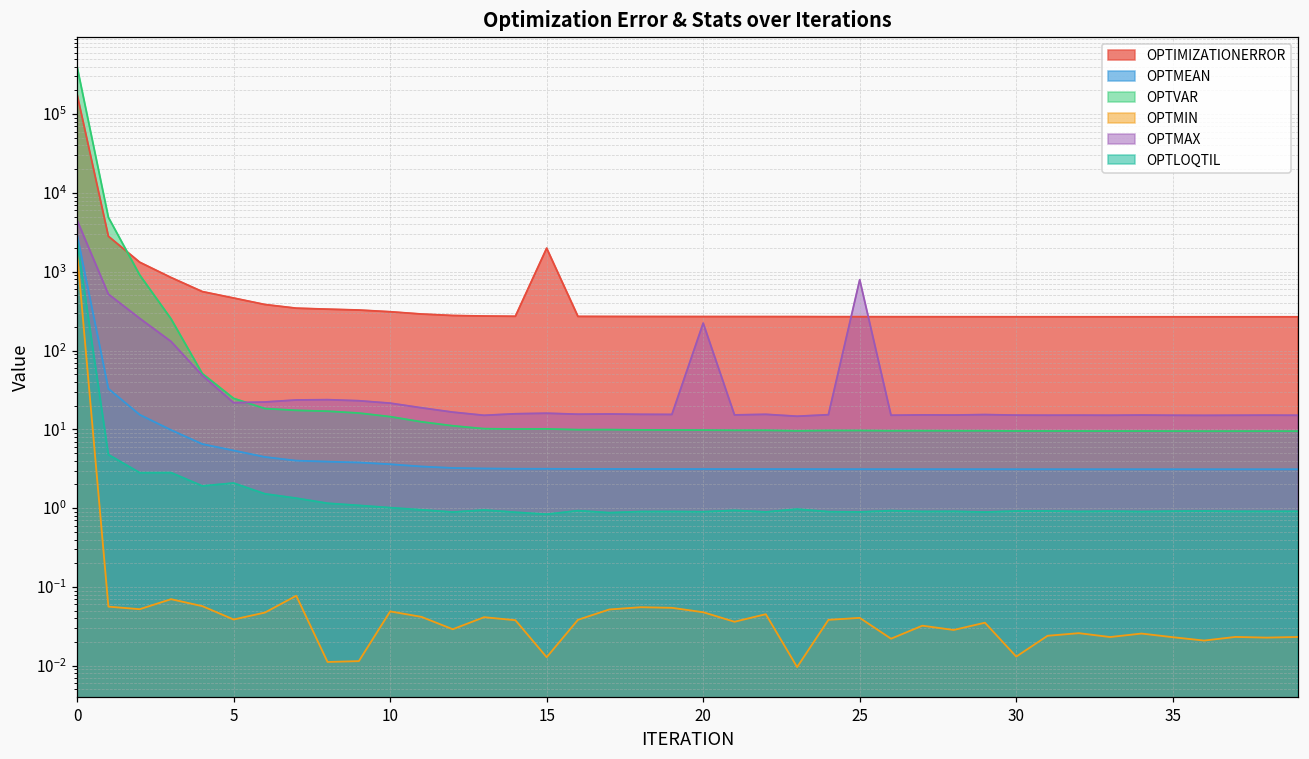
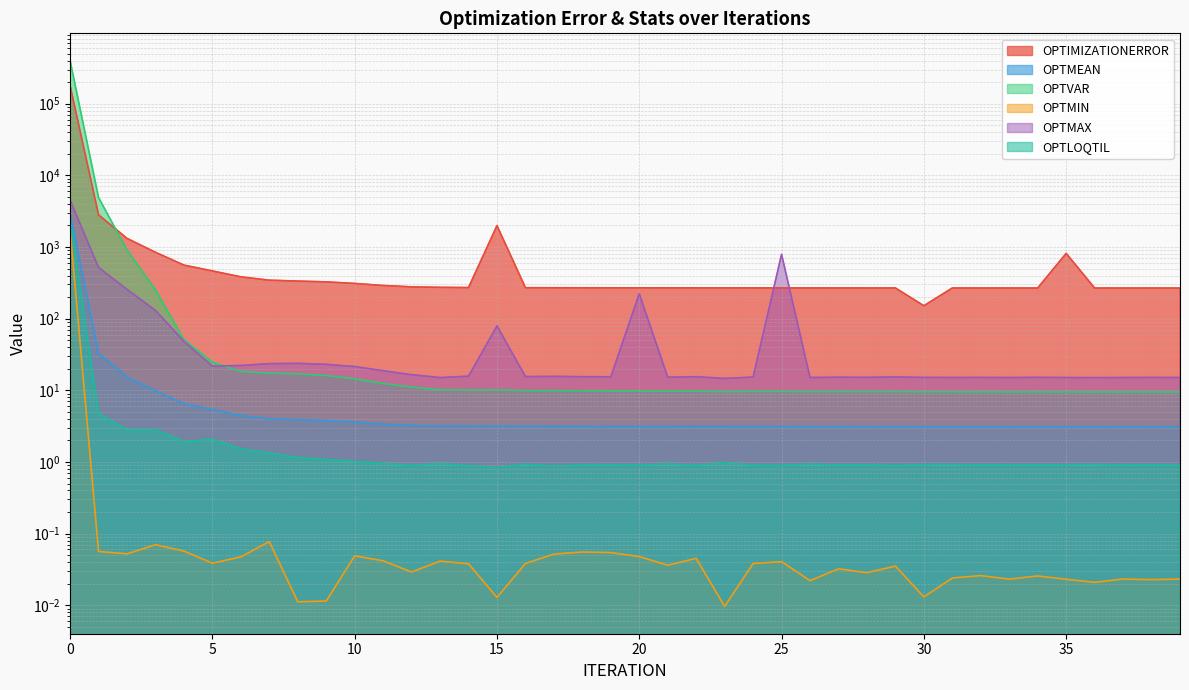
  {
    "OPTIMIZATIONERROR": {
      "0": 180000,
      "5": 500,
      "10": 310,
      "15": 2000,
      "20": 270,
      "25": 270,
-     "30": 270,
-     "35": 270
+     "30": 150,
+     "35": 800
    },
    "OPTMEAN": {
      "0": 2900,
      "5": 5,
      "10": 4,
      "15": 3,
      "20": 3,
      "25": 3,
      "30": 3,
      "35": 3
    },
    "OPTMIN": {
      "0": 1800,
      "5": 0.04,
      "10": 0.05,
      "15": 0.013,
      "20": 0.05,
      "25": 0.04,
      "30": 0.013,
      "35": 0.023
    },
    "OPTMAX": {
      "0": 4000,
      "5": 22,
      "10": 21,
-     "15": 16,
+     "15": 80,
      "20": 220,
      "25": 800,
      "30": 15,
      "35": 15
    }
  }
